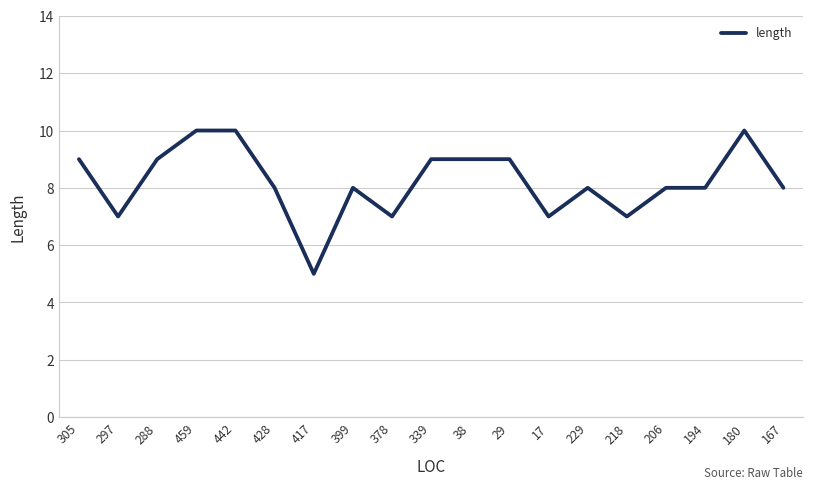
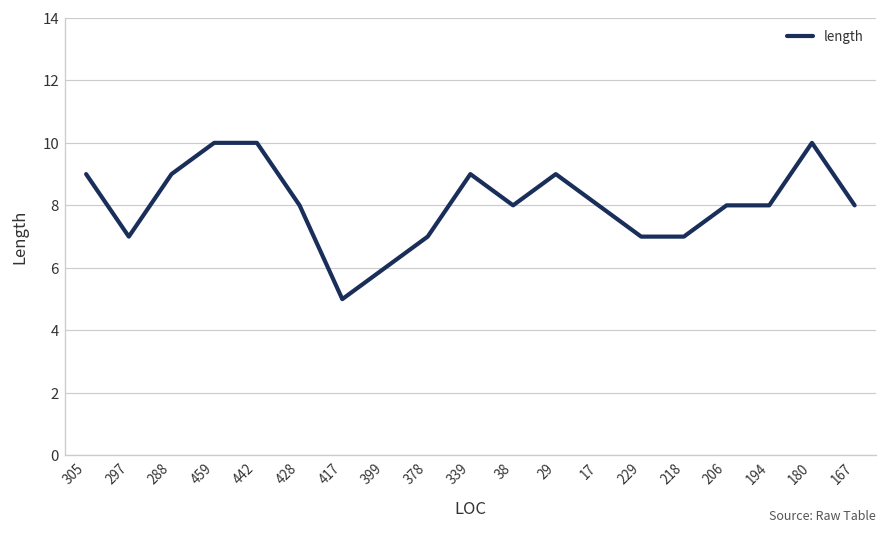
  {
    "305": 9,
    "297": 7,
    "288": 9,
    "459": 10,
    "442": 10,
    "428": 8,
    "417": 5,
-   "399": 8,
+   "399": 6,
    "378": 7,
    "339": 9,
-   "38": 9,
+   "38": 8,
    "29": 9,
-   "17": 7,
-   "229": 8,
+   "17": 8,
+   "229": 7,
    "218": 7,
    "206": 8,
    "194": 8,
    "180": 10,
    "167": 8
  }
